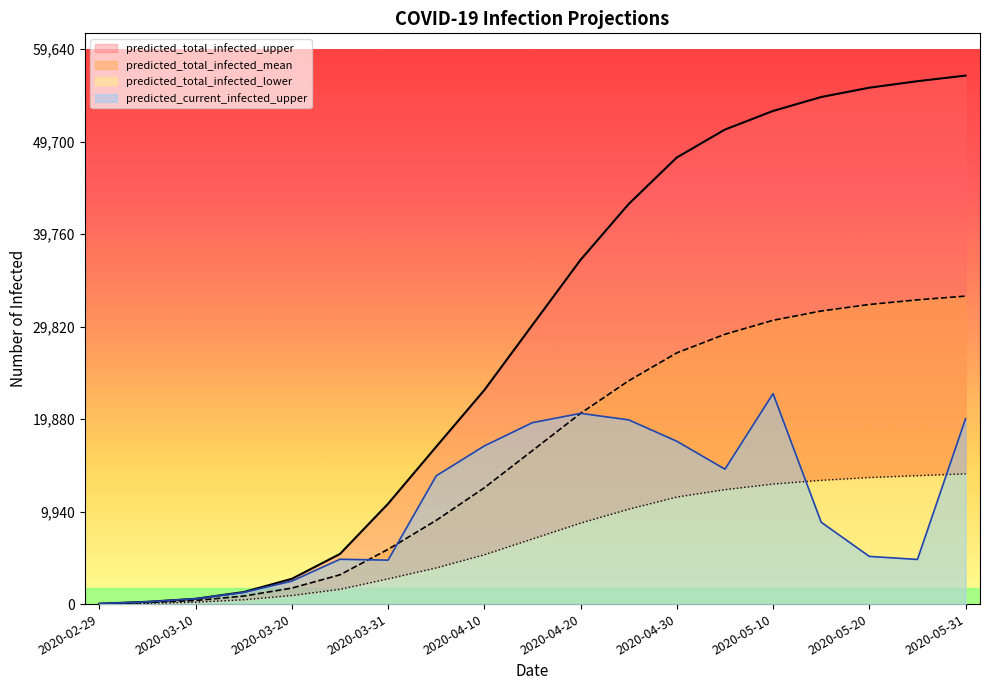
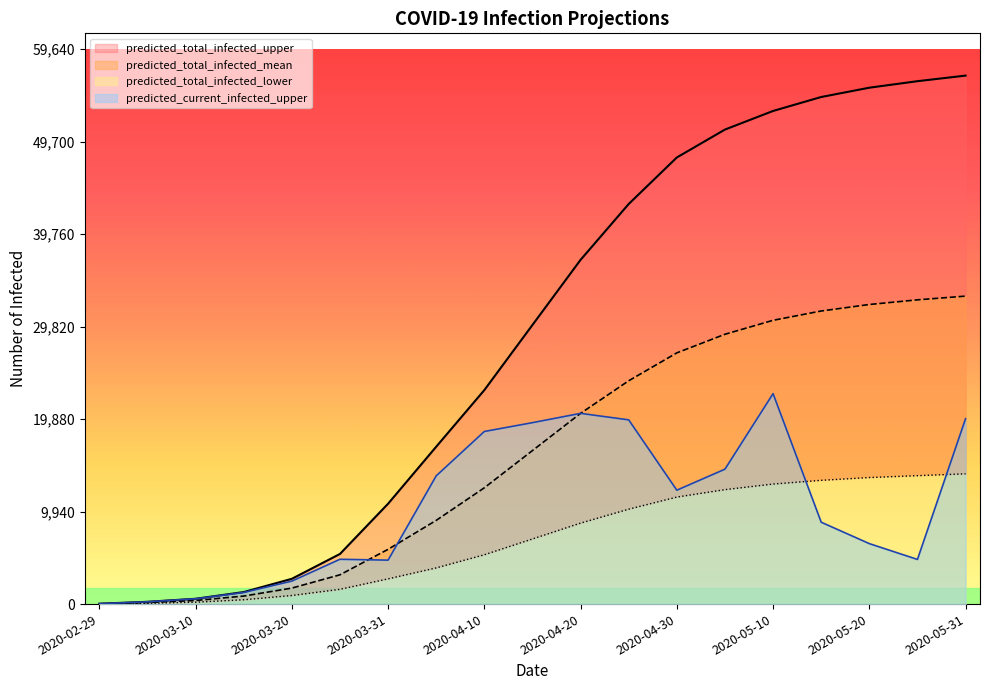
  {
    "predicted_current_infected_upper": {
      "2020-03-31": "5,000",
-     "2020-04-10": "17,000",
-     "2020-04-30": "18,000",
+     "2020-04-10": "19,000",
+     "2020-04-30": "12,000",
      "2020-05-10": "23,000",
-     "2020-05-20": "5,000",
+     "2020-05-20": "7,000",
      "2020-05-31": "20,000"
    }
  }
